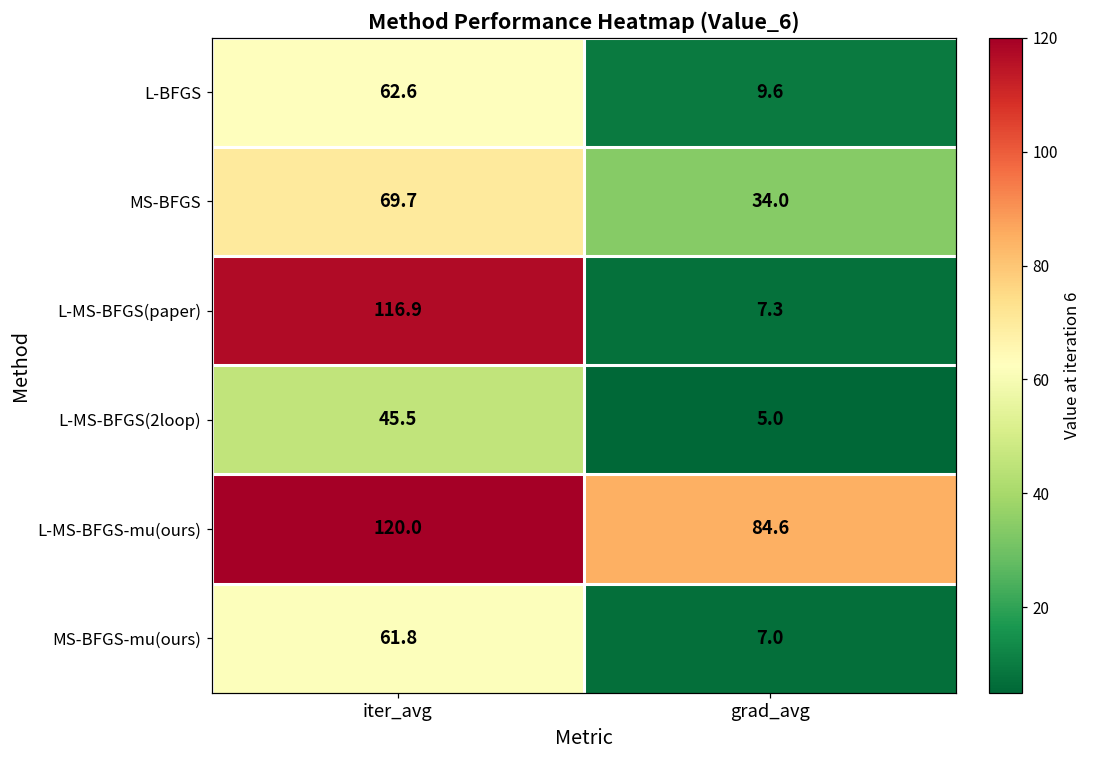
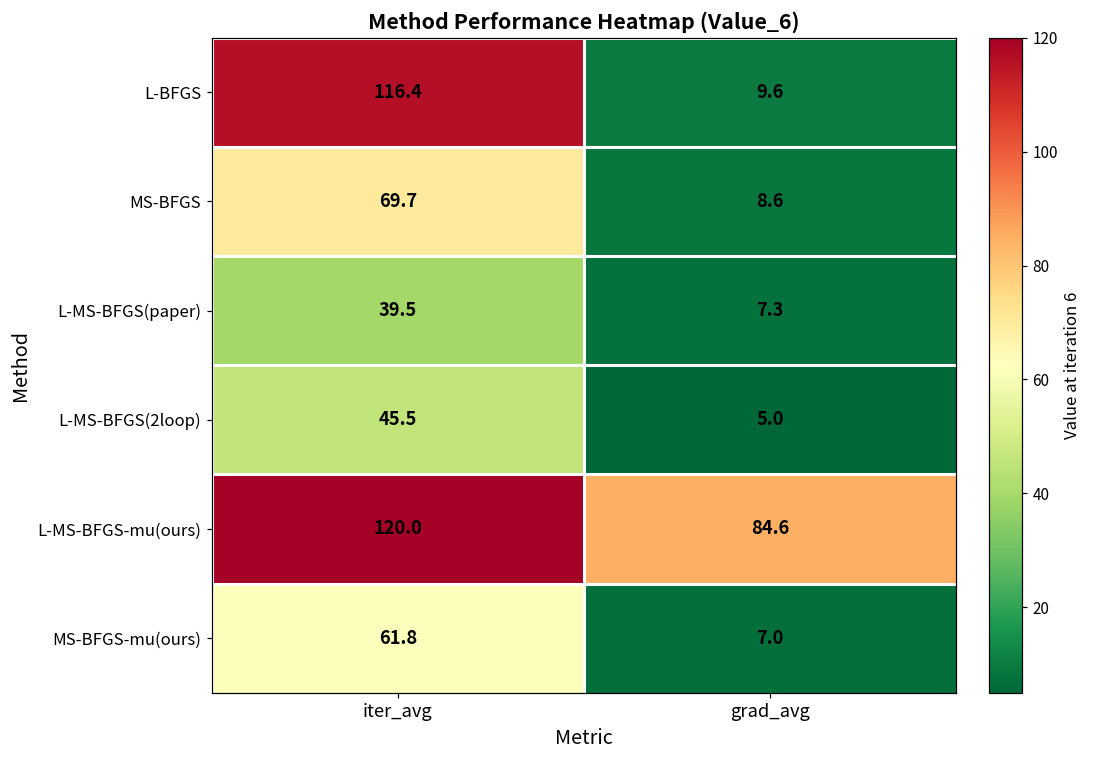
  {
    "L-BFGS": {
-     "iter_avg": 62.6,
+     "iter_avg": 116.4,
      "grad_avg": 9.6
    },
    "MS-BFGS": {
      "iter_avg": 69.7,
-     "grad_avg": 34.0
+     "grad_avg": 8.6
    },
    "L-MS-BFGS(paper)": {
-     "iter_avg": 116.9,
+     "iter_avg": 39.5,
      "grad_avg": 7.3
    },
    "L-MS-BFGS(2loop)": {
      "iter_avg": 45.5,
      "grad_avg": 5.0
    },
    "L-MS-BFGS-mu(ours)": {
      "iter_avg": 120.0,
      "grad_avg": 84.6
    },
    "MS-BFGS-mu(ours)": {
      "iter_avg": 61.8,
      "grad_avg": 7.0
    }
  }
